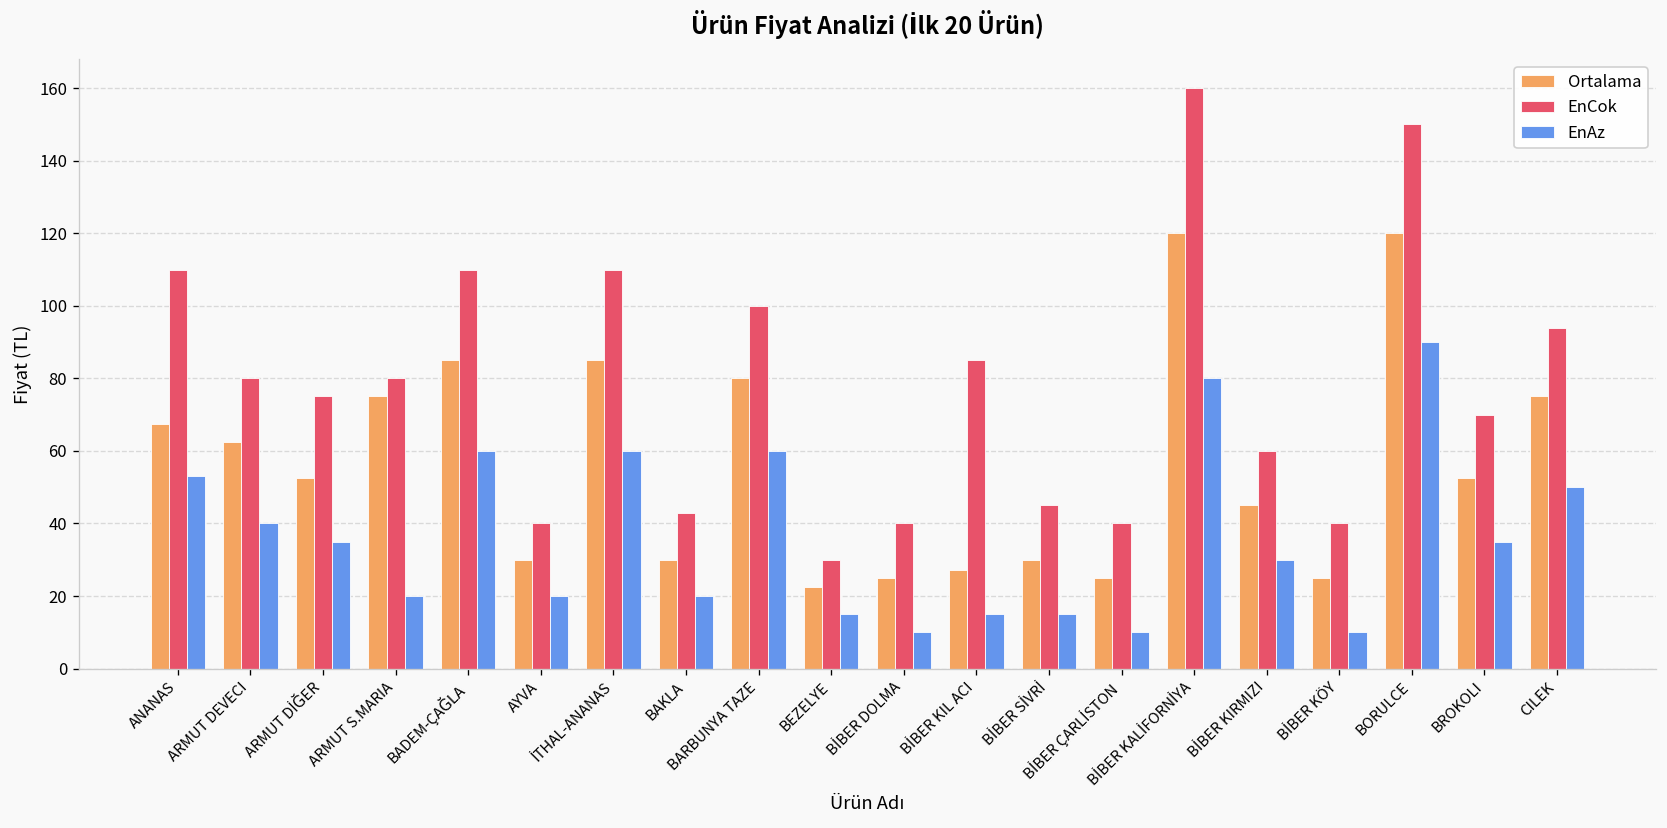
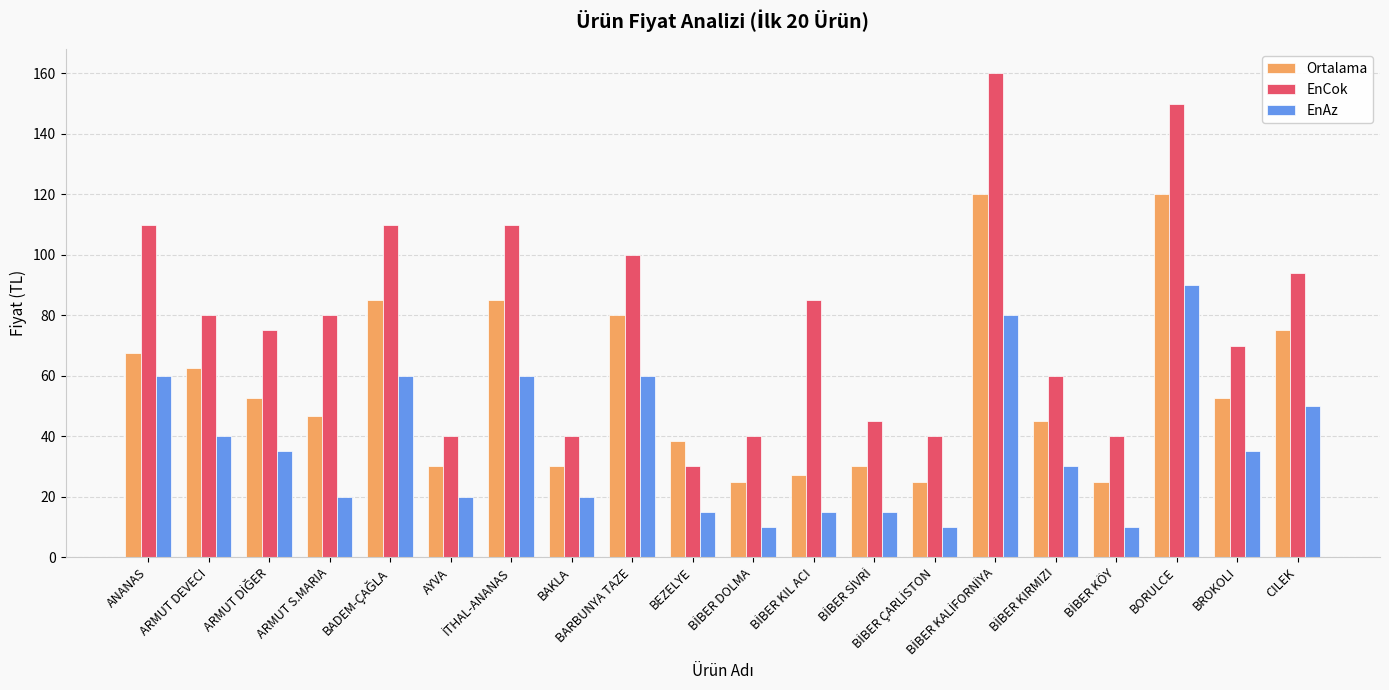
  {
    "Ortalama": {
      "ANANAS": 68,
      "ARMUT DEVECI": 63,
      "ARMUT DİĞER": 53,
-     "ARMUT S.MARIA": 75,
+     "ARMUT S.MARIA": 47,
      "BADEM-ÇAĞLA": 85,
      "AYVA": 30,
      "İTHAL-ANANAS": 85,
      "BAKLA": 30,
      "BARBUNYA TAZE": 80,
-     "BEZELYE": 23,
+     "BEZELYE": 39,
      "BİBER DOLMA": 25,
      "BİBER KIL ACI": 27,
      "BİBER SİVRİ": 30,
      "BİBER ÇARLİSTON": 25,
      "BİBER KALİFORNİYA": 120,
      "BİBER KIRMIZI": 45,
      "BİBER KÖY": 25,
      "BORULCE": 120,
      "BROKOLI": 53,
      "CILEK": 75
    },
    "EnCok": {
      "ANANAS": 110,
      "ARMUT DEVECI": 80,
      "ARMUT DİĞER": 75,
      "ARMUT S.MARIA": 80,
      "BADEM-ÇAĞLA": 110,
      "AYVA": 40,
      "İTHAL-ANANAS": 110,
-     "BAKLA": 43,
+     "BAKLA": 40,
      "BARBUNYA TAZE": 100,
      "BEZELYE": 30,
      "BİBER DOLMA": 40,
      "BİBER KIL ACI": 85,
      "BİBER SİVRİ": 45,
      "BİBER ÇARLİSTON": 40,
      "BİBER KALİFORNİYA": 160,
      "BİBER KIRMIZI": 60,
      "BİBER KÖY": 40,
      "BORULCE": 150,
      "BROKOLI": 70,
      "CILEK": 94
    },
    "EnAz": {
-     "ANANAS": 53,
+     "ANANAS": 60,
      "ARMUT DEVECI": 40,
      "ARMUT DİĞER": 35,
      "ARMUT S.MARIA": 20,
      "BADEM-ÇAĞLA": 60,
      "AYVA": 20,
      "İTHAL-ANANAS": 60,
      "BAKLA": 20,
      "BARBUNYA TAZE": 60,
      "BEZELYE": 15,
      "BİBER DOLMA": 10,
      "BİBER KIL ACI": 15,
      "BİBER SİVRİ": 15,
      "BİBER ÇARLİSTON": 10,
      "BİBER KALİFORNİYA": 80,
      "BİBER KIRMIZI": 30,
      "BİBER KÖY": 10,
      "BORULCE": 90,
      "BROKOLI": 35,
      "CILEK": 50
    }
  }
